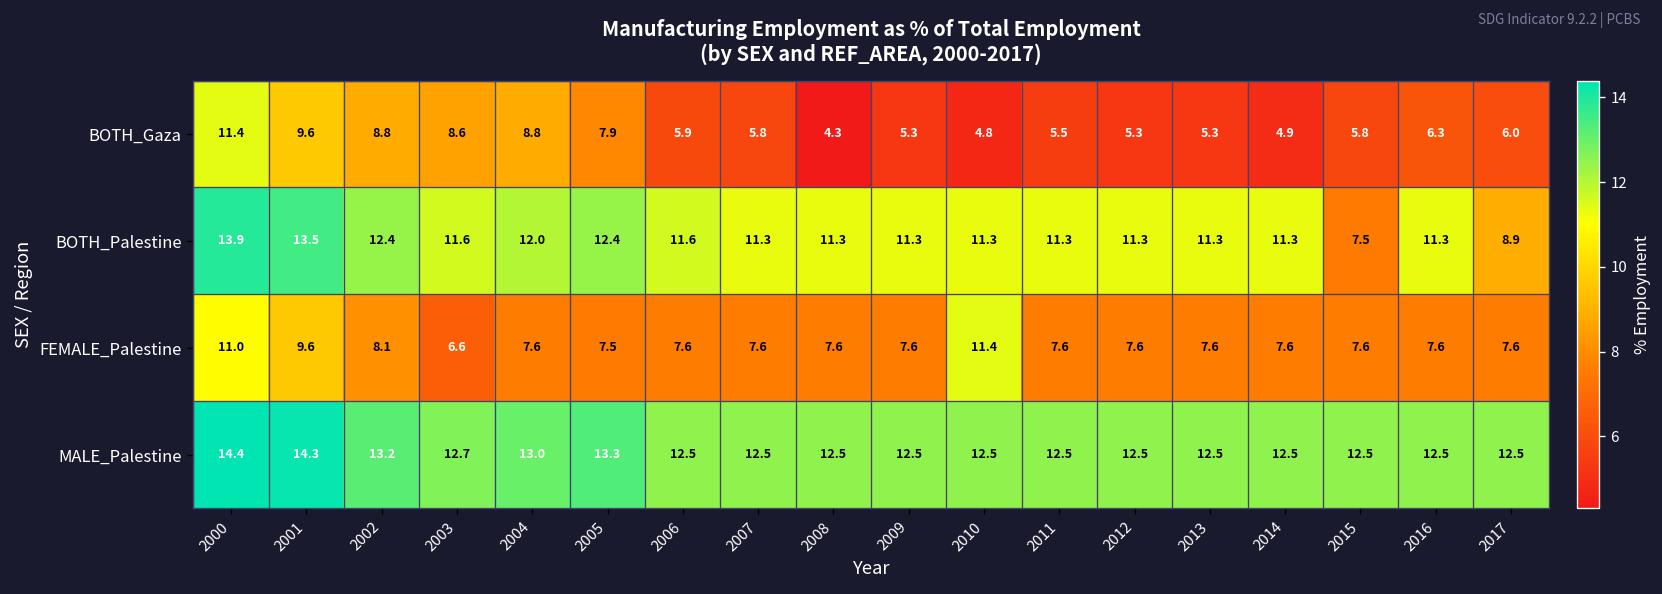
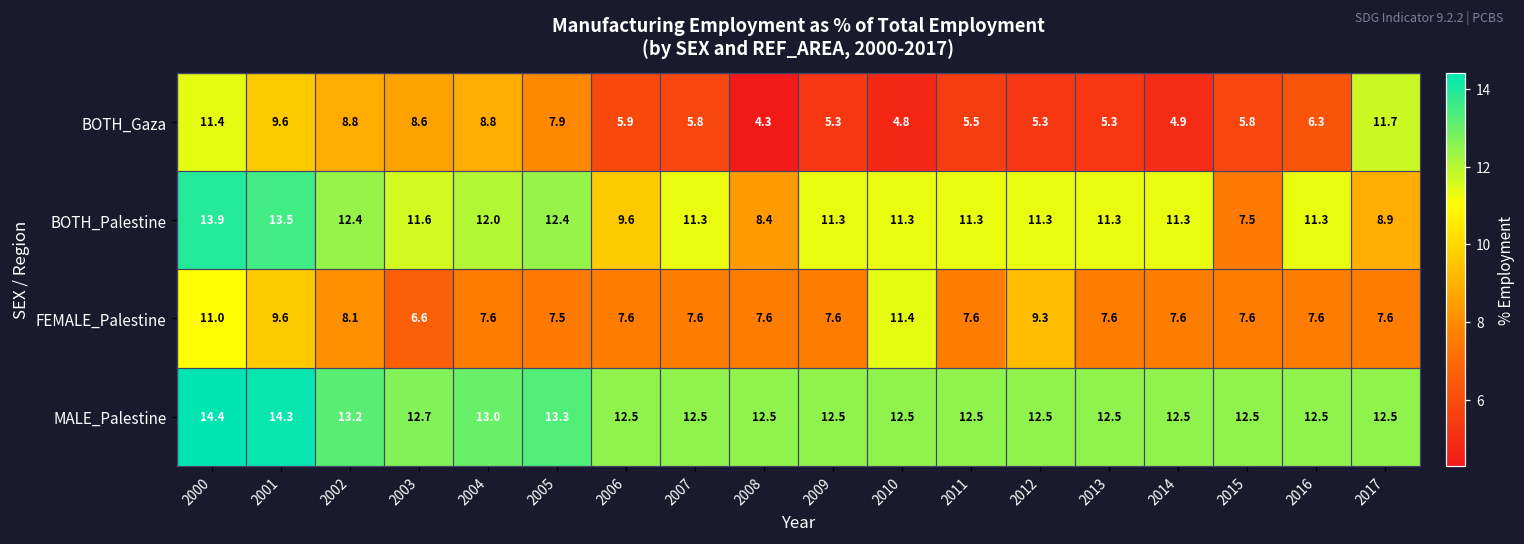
  {
    "BOTH_Gaza": {
      "2000": 11.4,
      "2001": 9.6,
      "2002": 8.8,
      "2003": 8.6,
      "2004": 8.8,
      "2005": 7.9,
      "2006": 5.9,
      "2007": 5.8,
      "2008": 4.3,
      "2009": 5.3,
      "2010": 4.8,
      "2011": 5.5,
      "2012": 5.3,
      "2013": 5.3,
      "2014": 4.9,
      "2015": 5.8,
      "2016": 6.3,
-     "2017": 6.0
+     "2017": 11.7
    },
    "BOTH_Palestine": {
      "2000": 13.9,
      "2001": 13.5,
      "2002": 12.4,
      "2003": 11.6,
      "2004": 12.0,
      "2005": 12.4,
-     "2006": 11.6,
+     "2006": 9.6,
      "2007": 11.3,
-     "2008": 11.3,
+     "2008": 8.4,
      "2009": 11.3,
      "2010": 11.3,
      "2011": 11.3,
      "2012": 11.3,
      "2013": 11.3,
      "2014": 11.3,
      "2015": 7.5,
      "2016": 11.3,
      "2017": 8.9
    },
    "FEMALE_Palestine": {
      "2000": 11.0,
      "2001": 9.6,
      "2002": 8.1,
      "2003": 6.6,
      "2004": 7.6,
      "2005": 7.5,
      "2006": 7.6,
      "2007": 7.6,
      "2008": 7.6,
      "2009": 7.6,
      "2010": 11.4,
      "2011": 7.6,
-     "2012": 7.6,
+     "2012": 9.3,
      "2013": 7.6,
      "2014": 7.6,
      "2015": 7.6,
      "2016": 7.6,
      "2017": 7.6
    },
    "MALE_Palestine": {
      "2000": 14.4,
      "2001": 14.3,
      "2002": 13.2,
      "2003": 12.7,
      "2004": 13.0,
      "2005": 13.3,
      "2006": 12.5,
      "2007": 12.5,
      "2008": 12.5,
      "2009": 12.5,
      "2010": 12.5,
      "2011": 12.5,
      "2012": 12.5,
      "2013": 12.5,
      "2014": 12.5,
      "2015": 12.5,
      "2016": 12.5,
      "2017": 12.5
    }
  }
